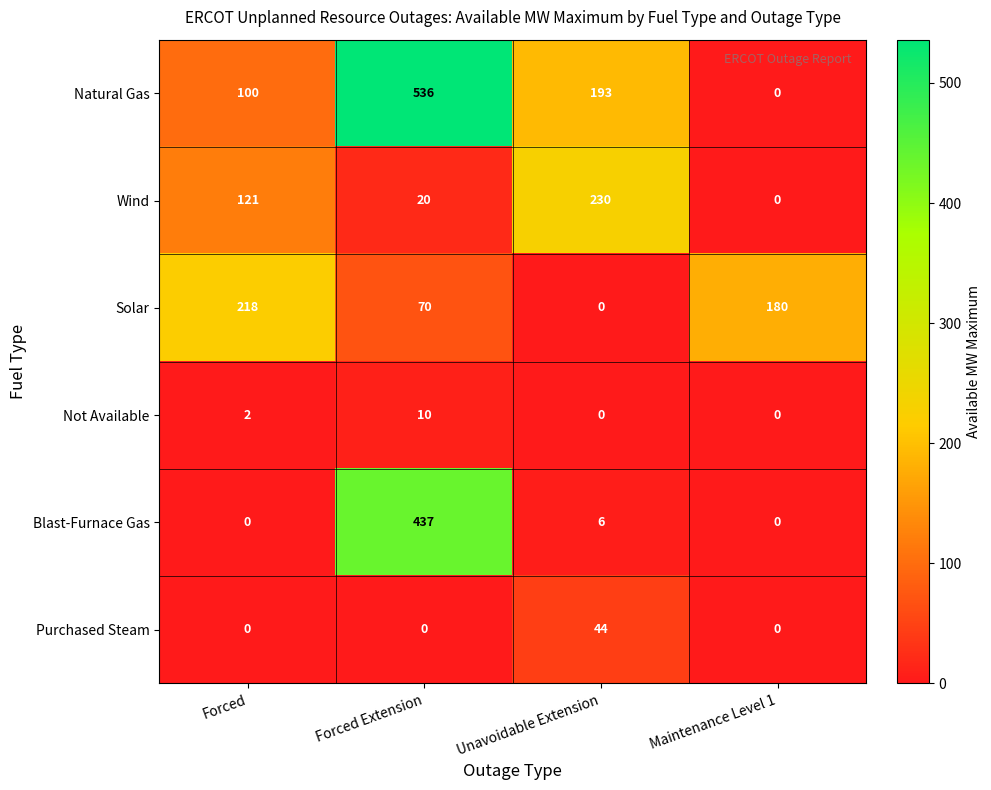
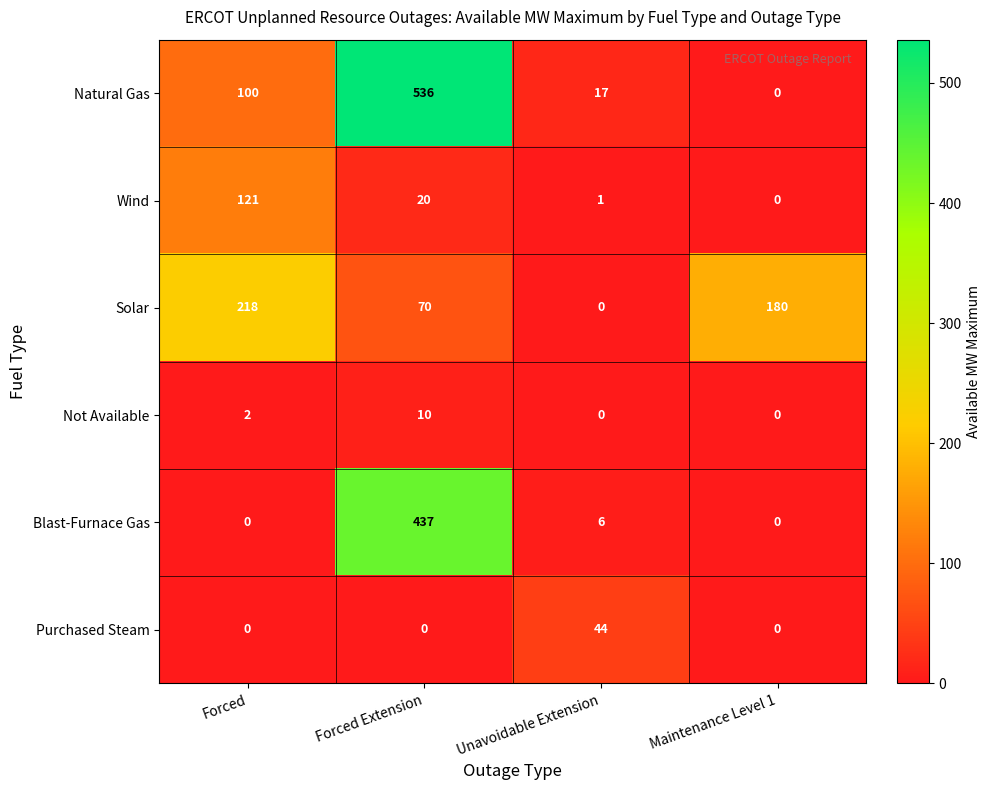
  {
    "Natural Gas": {
      "Forced": 100,
      "Forced Extension": 536,
-     "Unavoidable Extension": 193
+     "Unavoidable Extension": 17
    },
    "Wind": {
      "Forced": 121,
      "Forced Extension": 20,
-     "Unavoidable Extension": 230,
+     "Unavoidable Extension": 1,
      "Maintenance Level 1": 0
    },
    "Solar": {
      "Forced": 218,
      "Forced Extension": 70,
      "Unavoidable Extension": 0,
      "Maintenance Level 1": 180
    },
    "Not Available": {
      "Forced": 2,
      "Forced Extension": 10,
      "Unavoidable Extension": 0,
      "Maintenance Level 1": 0
    },
    "Blast-Furnace Gas": {
      "Forced": 0,
      "Forced Extension": 437,
      "Unavoidable Extension": 6,
      "Maintenance Level 1": 0
    },
    "Purchased Steam": {
      "Forced": 0,
      "Forced Extension": 0,
      "Unavoidable Extension": 44,
      "Maintenance Level 1": 0
    }
  }
